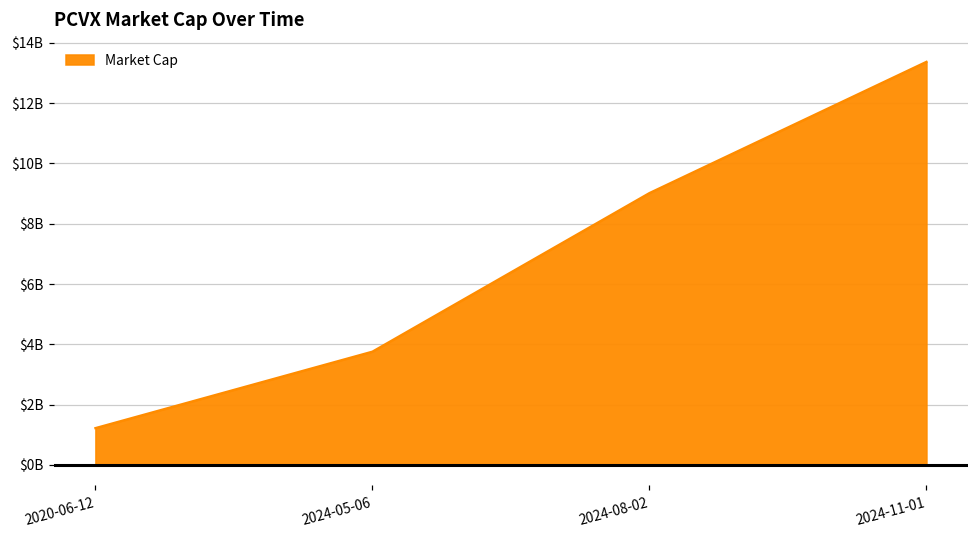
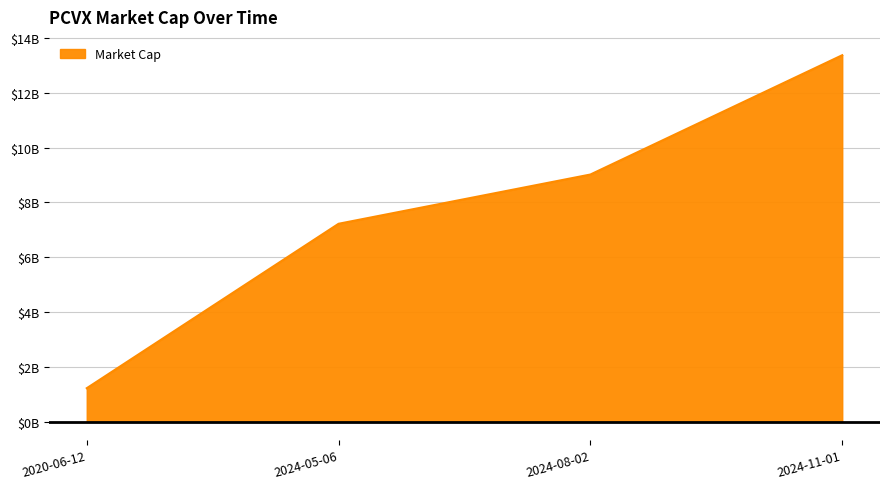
  {
    "2020-06-12": "$1200000000",
-   "2024-05-06": "$3800000000",
+   "2024-05-06": "$7200000000",
    "2024-08-02": "$9000000000",
    "2024-11-01": "$13400000000"
  }
